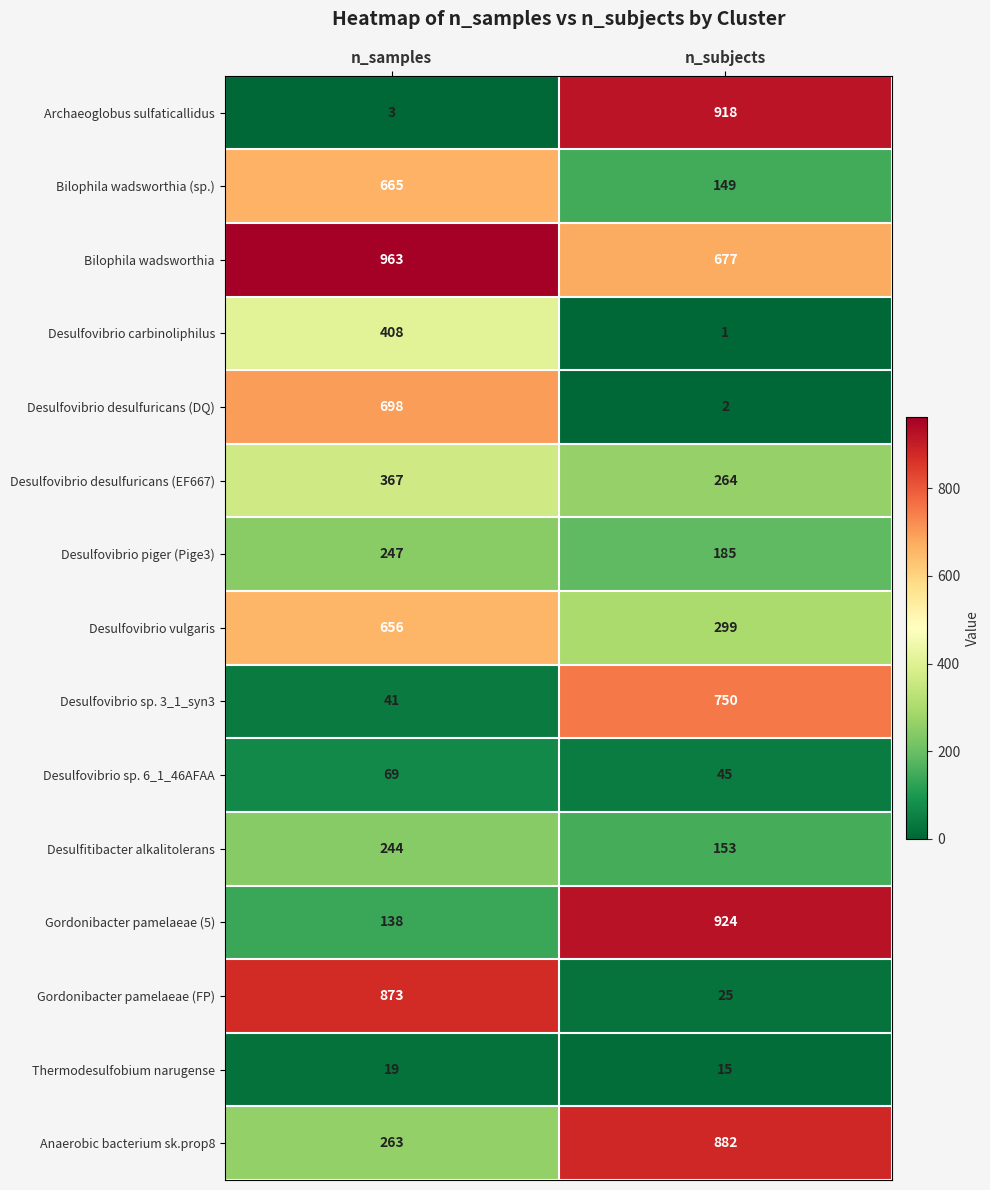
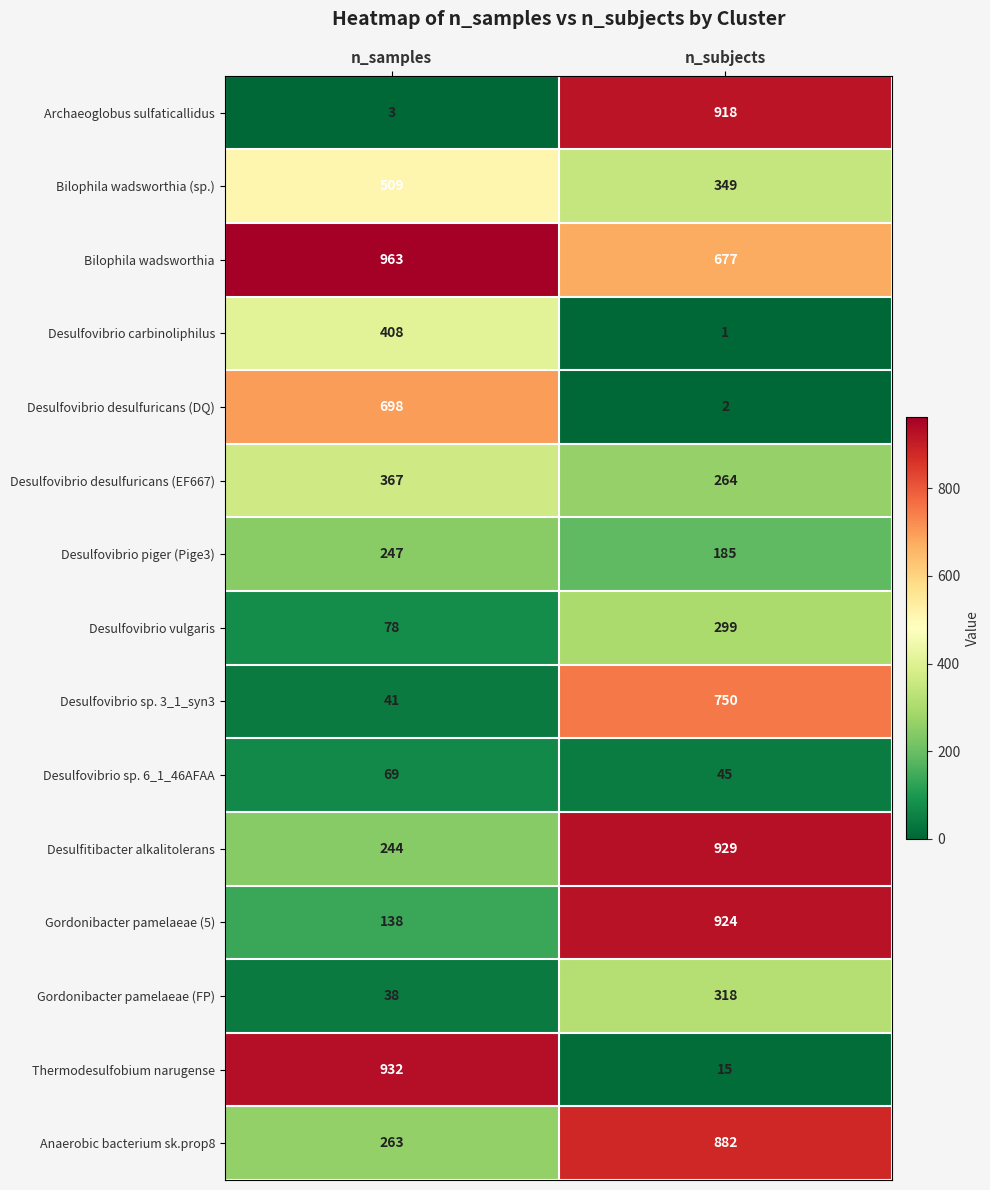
  {
    "Archaeoglobus sulfaticallidus": {
      "n_samples": 3,
      "n_subjects": 918
    },
    "Bilophila wadsworthia (sp.)": {
-     "n_samples": 665,
-     "n_subjects": 149
+     "n_samples": 509,
+     "n_subjects": 349
    },
    "Bilophila wadsworthia": {
      "n_samples": 963,
      "n_subjects": 677
    },
    "Desulfovibrio carbinoliphilus": {
      "n_samples": 408,
      "n_subjects": 1
    },
    "Desulfovibrio desulfuricans (DQ)": {
      "n_samples": 698,
      "n_subjects": 2
    },
    "Desulfovibrio desulfuricans (EF667)": {
      "n_samples": 367,
      "n_subjects": 264
    },
    "Desulfovibrio piger (Pige3)": {
      "n_samples": 247,
      "n_subjects": 185
    },
    "Desulfovibrio vulgaris": {
-     "n_samples": 656,
+     "n_samples": 78,
      "n_subjects": 299
    },
    "Desulfovibrio sp. 3_1_syn3": {
      "n_samples": 41,
      "n_subjects": 750
    },
    "Desulfovibrio sp. 6_1_46AFAA": {
      "n_samples": 69,
      "n_subjects": 45
    },
    "Desulfitibacter alkalitolerans": {
      "n_samples": 244,
-     "n_subjects": 153
+     "n_subjects": 929
    },
    "Gordonibacter pamelaeae (5)": {
      "n_samples": 138,
      "n_subjects": 924
    },
    "Gordonibacter pamelaeae (FP)": {
-     "n_samples": 873,
-     "n_subjects": 25
+     "n_samples": 38,
+     "n_subjects": 318
    },
    "Thermodesulfobium narugense": {
-     "n_samples": 19,
+     "n_samples": 932,
      "n_subjects": 15
    },
    "Anaerobic bacterium sk.prop8": {
      "n_samples": 263,
      "n_subjects": 882
    }
  }
